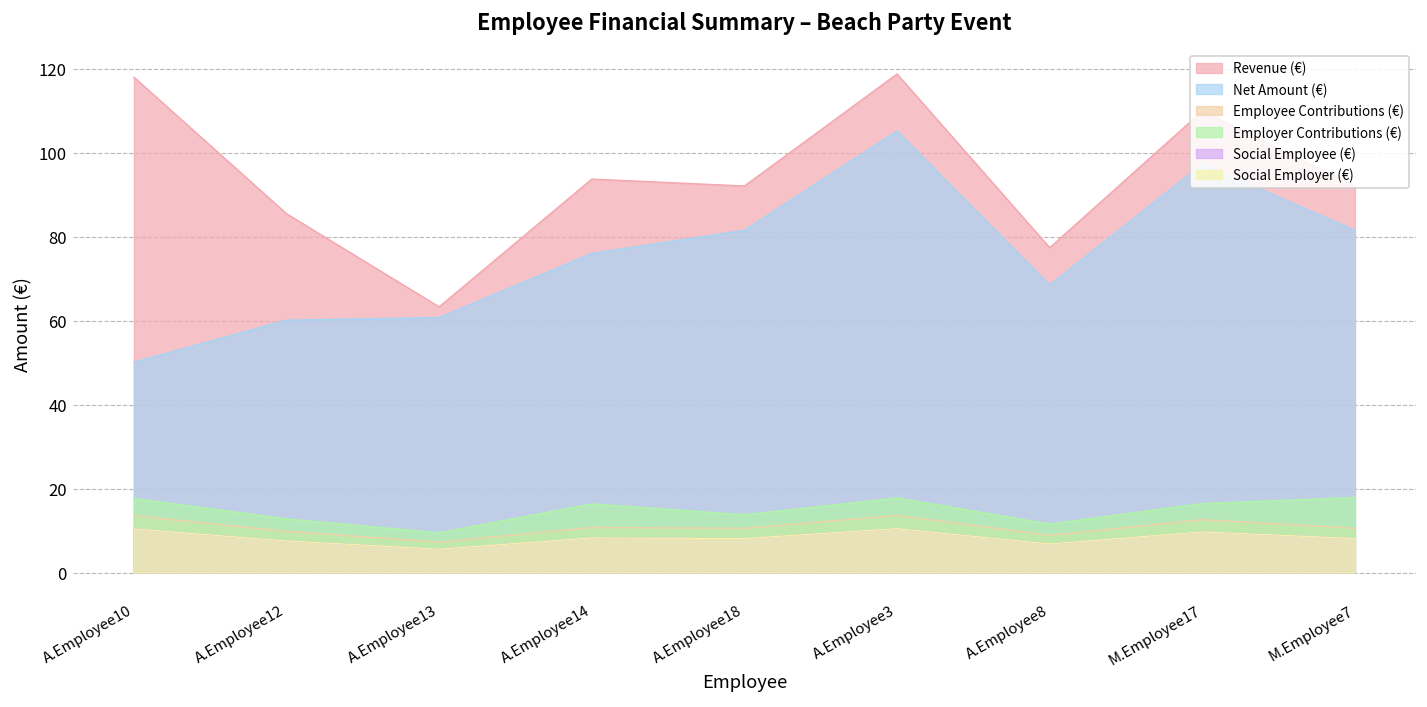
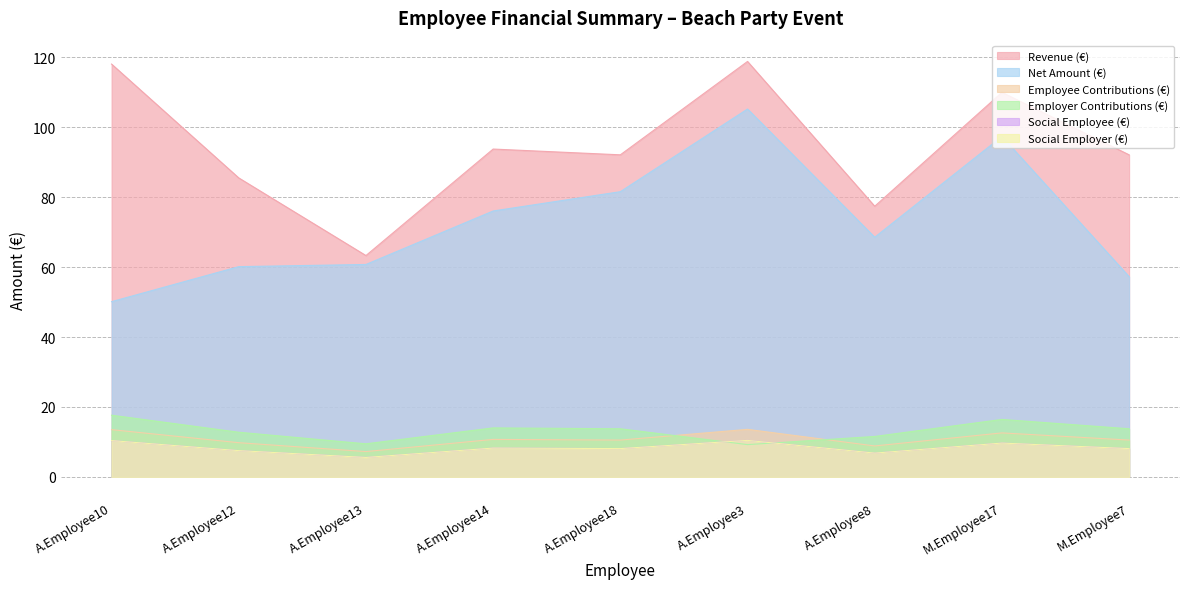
  {
    "Net Amount (€)": {
      "A.Employee10": 50,
      "A.Employee12": 60,
      "A.Employee13": 61,
      "A.Employee14": 76,
      "A.Employee18": 82,
      "A.Employee3": 105,
      "A.Employee8": 69,
-     "M.Employee7": 82
+     "M.Employee7": 57
    },
    "Employer Contributions (€)": {
      "A.Employee10": 18,
      "A.Employee12": 13,
      "A.Employee13": 9,
-     "A.Employee14": 16,
+     "A.Employee14": 14,
      "A.Employee18": 14,
-     "A.Employee3": 18,
+     "A.Employee3": 9,
      "A.Employee8": 12,
      "M.Employee17": 16,
-     "M.Employee7": 18
+     "M.Employee7": 14
    }
  }
